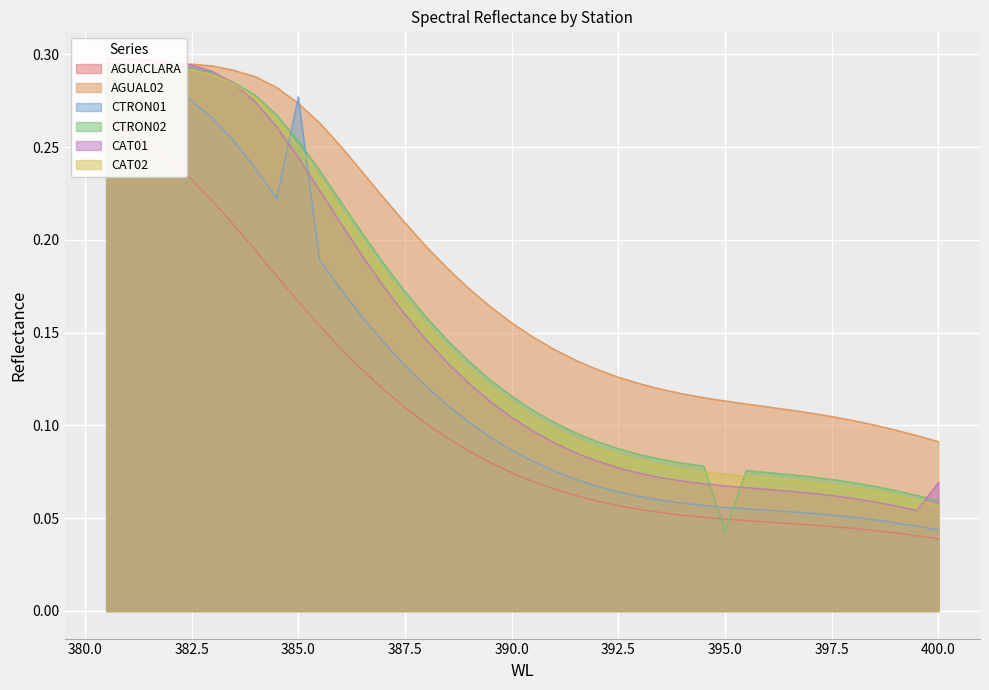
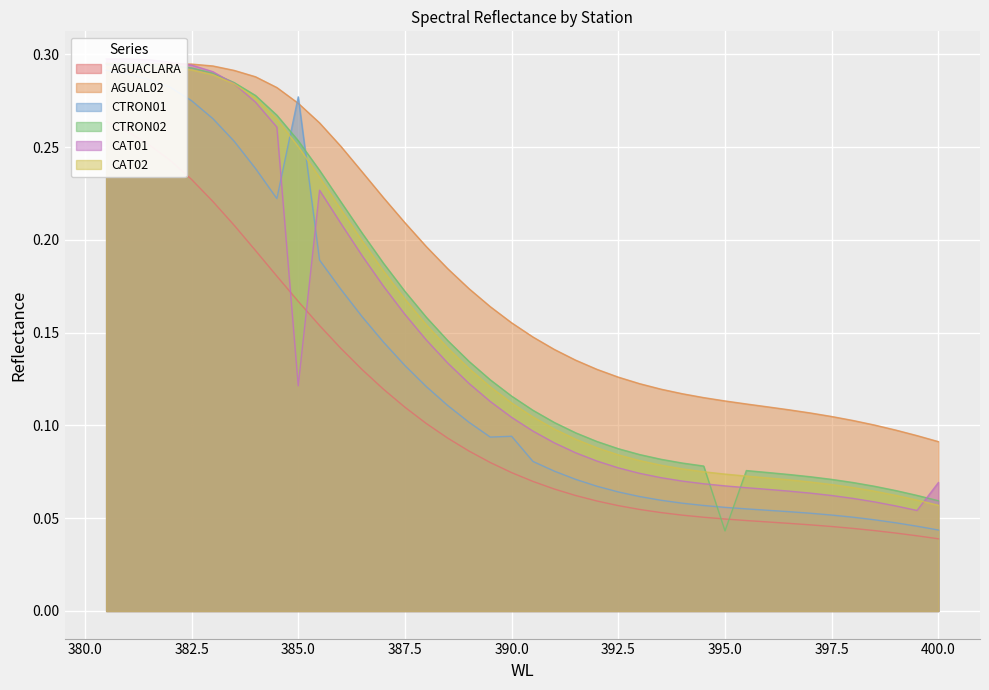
  {
    "CTRON01": {
      "382.5": 0.275,
      "385.0": 0.277,
      "387.5": 0.132,
-     "390.0": 0.087,
+     "390.0": 0.094,
      "392.5": 0.064,
      "395.0": 0.056,
      "397.5": 0.052,
      "400.0": 0.044
    },
    "CTRON02": {
      "385.0": 0.254,
      "387.5": 0.172,
      "390.0": 0.116,
      "392.5": 0.087,
      "395.0": 0.043,
      "397.5": 0.071,
      "400.0": 0.059
    },
    "CAT01": {
-     "385.0": 0.244,
+     "385.0": 0.121,
      "387.5": 0.160,
      "390.0": 0.104,
      "392.5": 0.077,
      "395.0": 0.067,
      "397.5": 0.062,
      "400.0": 0.069
    }
  }
